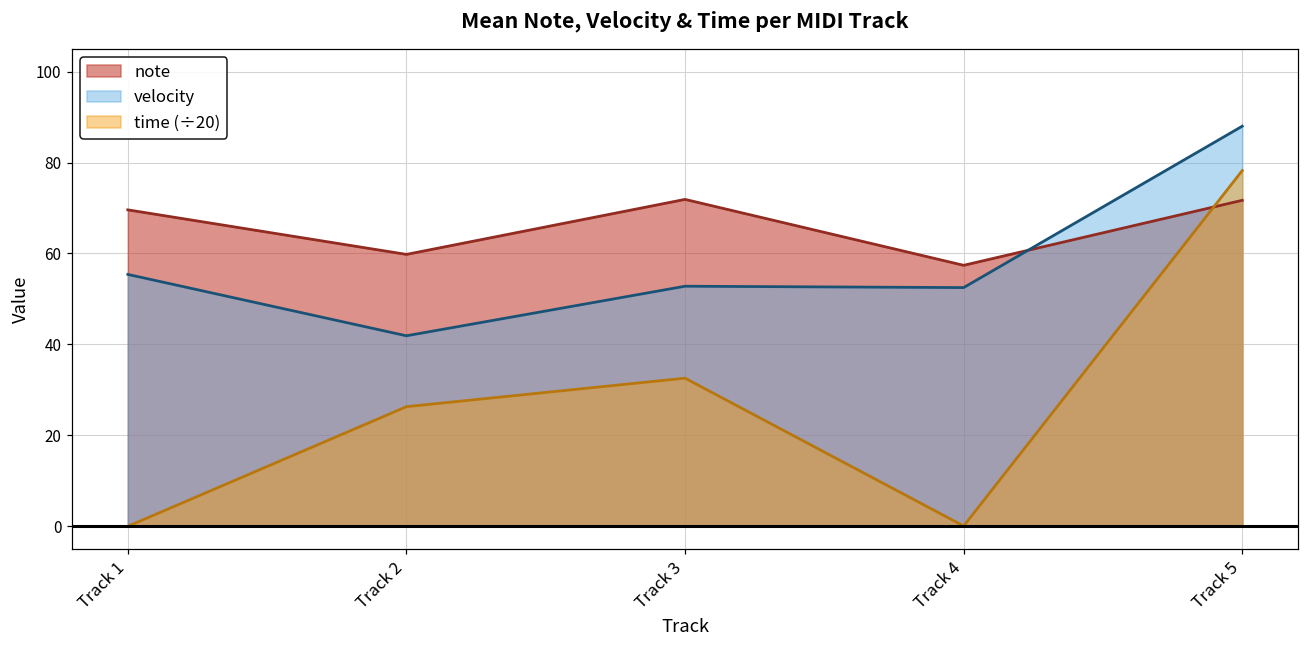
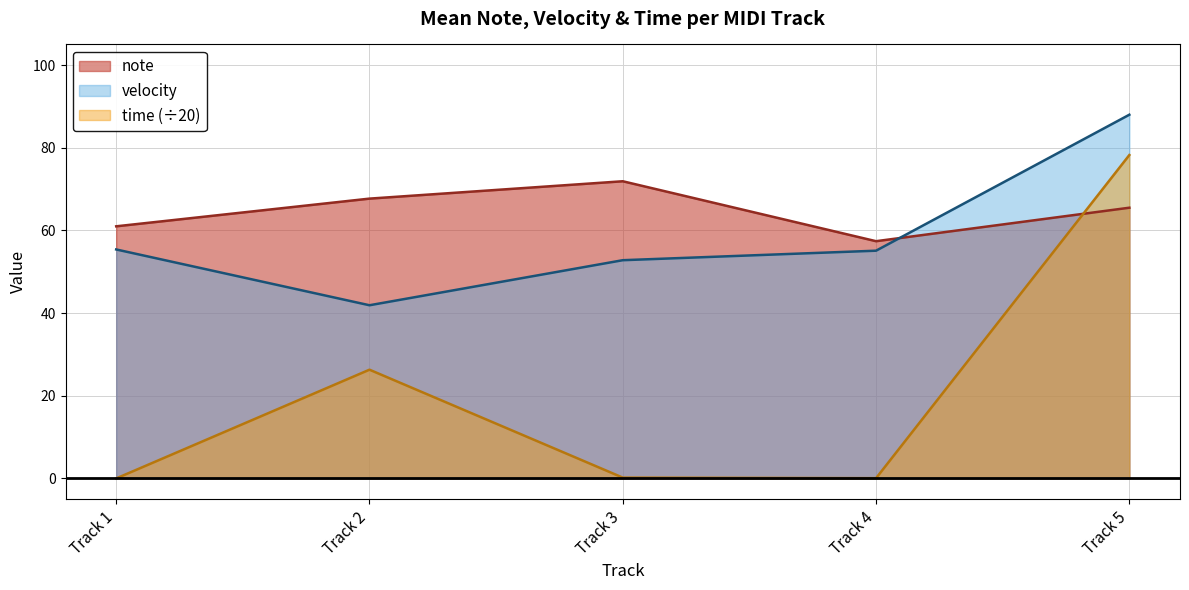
  {
    "note": {
-     "Track 1": 70,
-     "Track 2": 60,
+     "Track 1": 61,
+     "Track 2": 68,
      "Track 3": 72,
      "Track 4": 57,
-     "Track 5": 72
+     "Track 5": 66
    },
    "velocity": {
      "Track 1": 55,
      "Track 2": 42,
      "Track 3": 53,
-     "Track 4": 53,
+     "Track 4": 55,
      "Track 5": 88
    },
    "time (÷20)": {
      "Track 1": 0,
      "Track 2": 26,
-     "Track 3": 33,
+     "Track 3": 0,
      "Track 4": 0,
      "Track 5": 78
    }
  }
